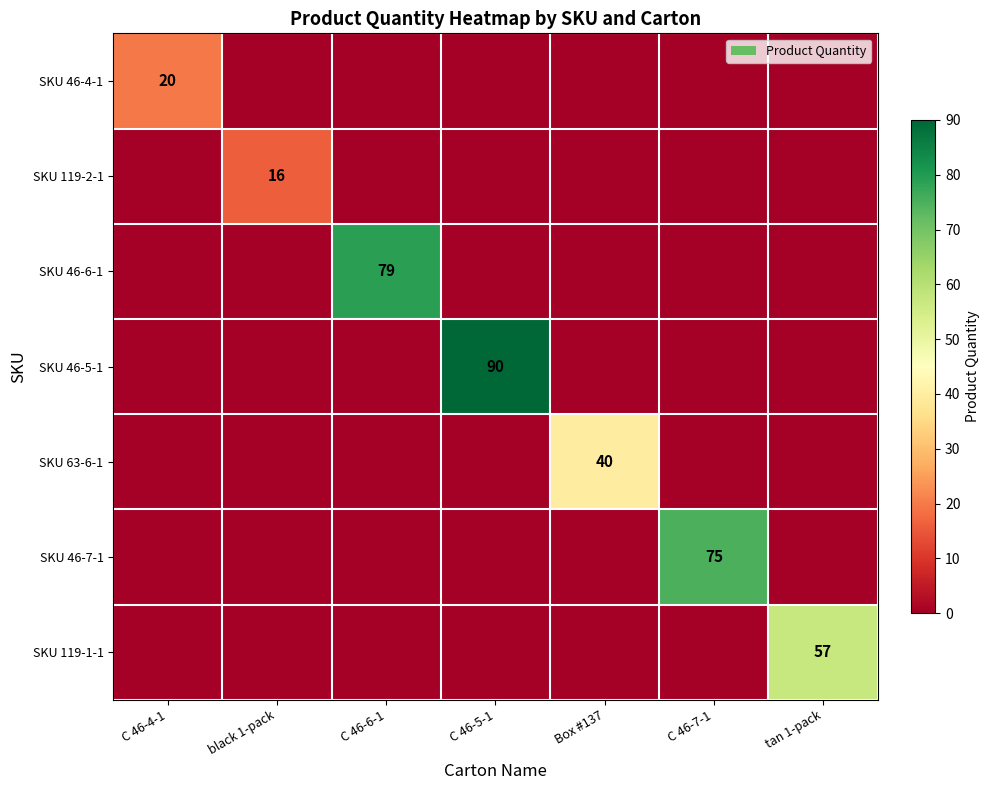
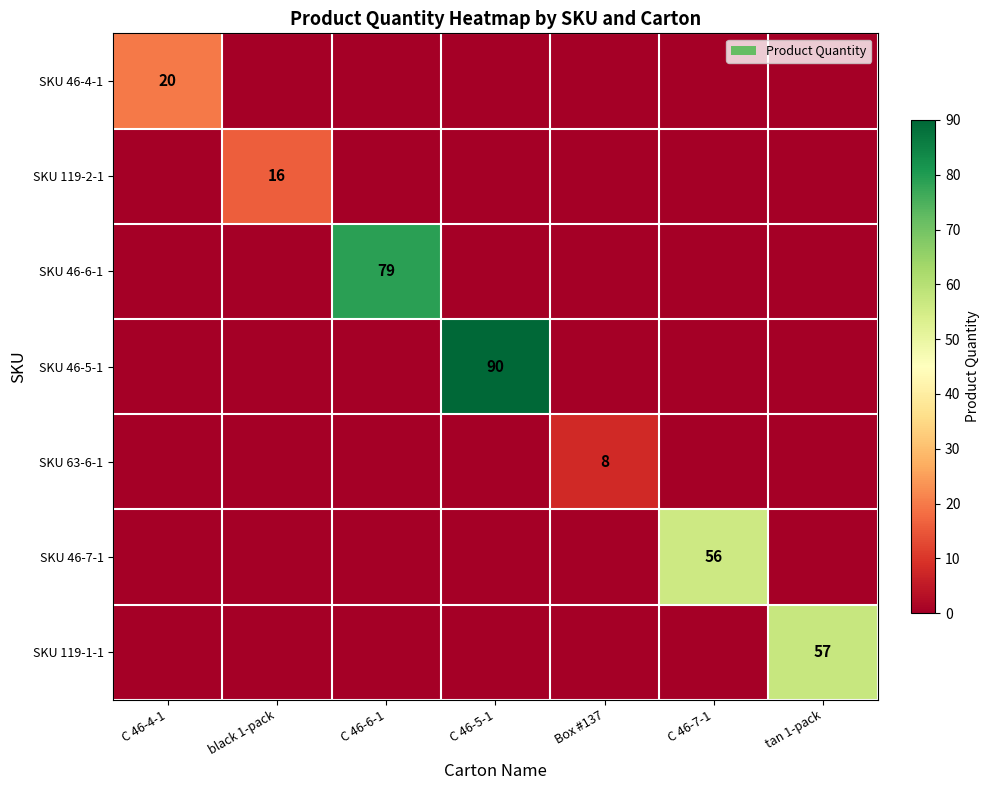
  {
    "SKU 46-4-1": {
      "C 46-4-1": 20
    },
    "SKU 119-2-1": {
      "black 1-pack": 16
    },
    "SKU 46-6-1": {
      "C 46-6-1": 79
    },
    "SKU 46-5-1": {
      "C 46-5-1": 90
    },
    "SKU 63-6-1": {
-     "Box #137": 40
+     "Box #137": 8
    },
    "SKU 46-7-1": {
-     "C 46-7-1": 75
+     "C 46-7-1": 56
    },
    "SKU 119-1-1": {
      "tan 1-pack": 57
    }
  }
